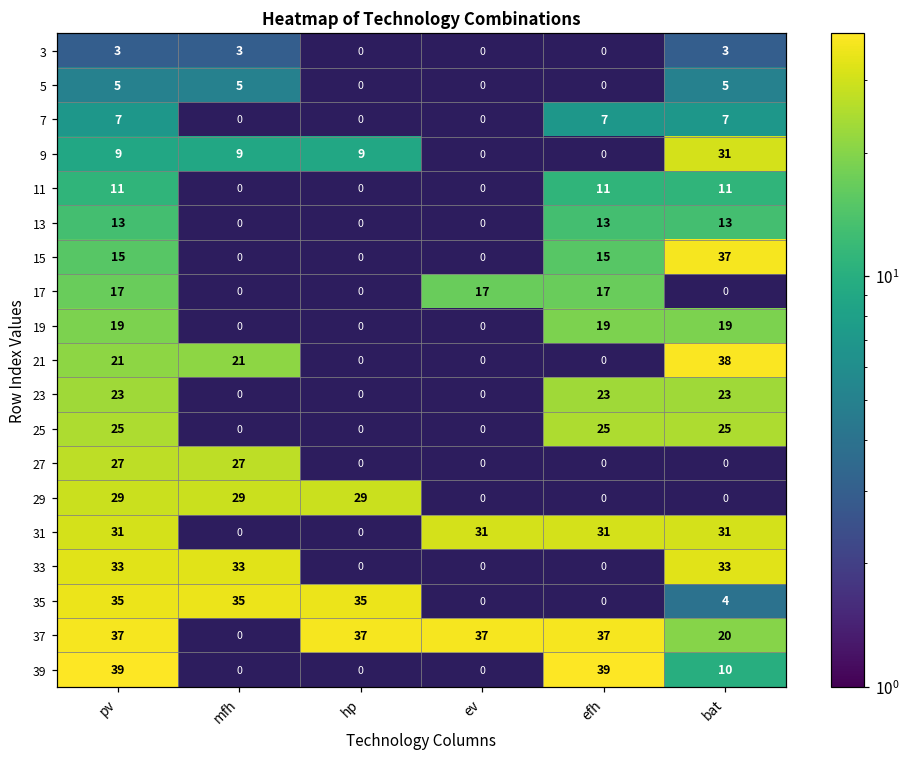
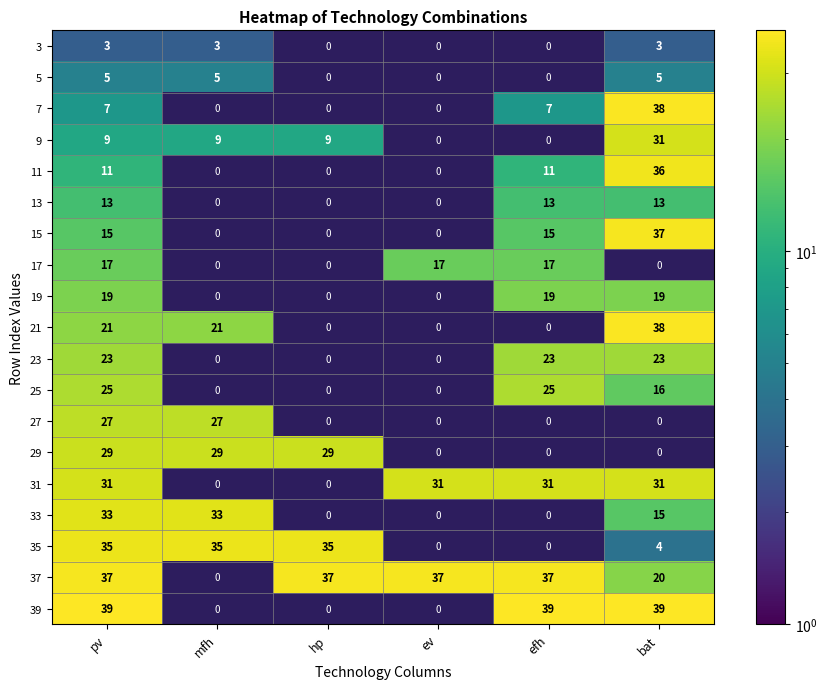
  {
    "3": {
      "pv": 3,
      "mfh": 3,
      "bat": 3
    },
    "5": {
      "pv": 5,
      "mfh": 5,
      "bat": 5
    },
    "7": {
      "pv": 7,
      "efh": 7,
-     "bat": 7
+     "bat": 38
    },
    "9": {
      "pv": 9,
      "mfh": 9,
      "hp": 9,
      "bat": 31
    },
    "11": {
      "pv": 11,
      "efh": 11,
-     "bat": 11
+     "bat": 36
    },
    "13": {
      "pv": 13,
      "efh": 13,
      "bat": 13
    },
    "15": {
      "pv": 15,
      "efh": 15,
      "bat": 37
    },
    "17": {
      "pv": 17,
      "ev": 17,
      "efh": 17
    },
    "19": {
      "pv": 19,
      "efh": 19,
      "bat": 19
    },
    "21": {
      "pv": 21,
      "mfh": 21,
      "bat": 38
    },
    "23": {
      "pv": 23,
      "efh": 23,
      "bat": 23
    },
    "25": {
      "pv": 25,
      "efh": 25,
-     "bat": 25
+     "bat": 16
    },
    "27": {
      "pv": 27,
      "mfh": 27
    },
    "29": {
      "pv": 29,
      "mfh": 29,
      "hp": 29
    },
    "31": {
      "pv": 31,
      "ev": 31,
      "efh": 31,
      "bat": 31
    },
    "33": {
      "pv": 33,
      "mfh": 33,
-     "bat": 33
+     "bat": 15
    },
    "35": {
      "pv": 35,
      "mfh": 35,
      "hp": 35,
      "bat": 4
    },
    "37": {
      "pv": 37,
      "hp": 37,
      "ev": 37,
      "efh": 37,
      "bat": 20
    },
    "39": {
      "pv": 39,
      "efh": 39,
-     "bat": 10
+     "bat": 39
    }
  }
